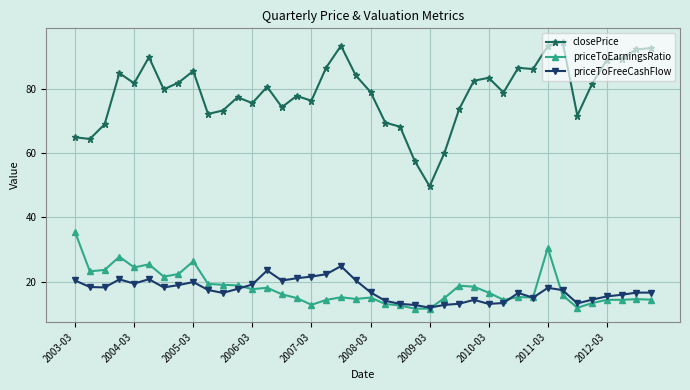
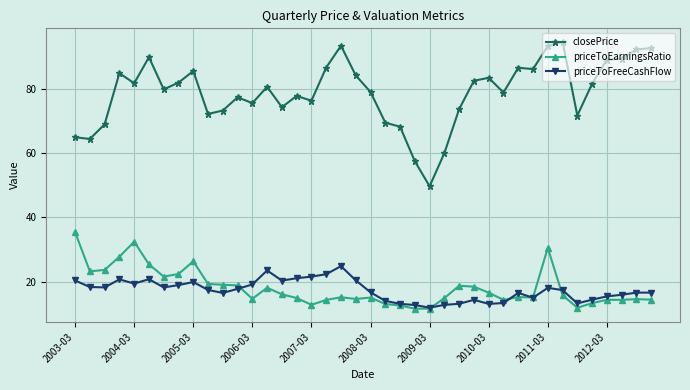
  {
    "priceToEarningsRatio": {
      "2003-03": 35,
-     "2004-03": 24,
+     "2004-03": 32,
      "2005-03": 26,
-     "2006-03": 18,
+     "2006-03": 15,
      "2007-03": 13,
      "2008-03": 15,
      "2010-03": 17,
      "2011-03": 31,
      "2012-03": 14
    }
  }
